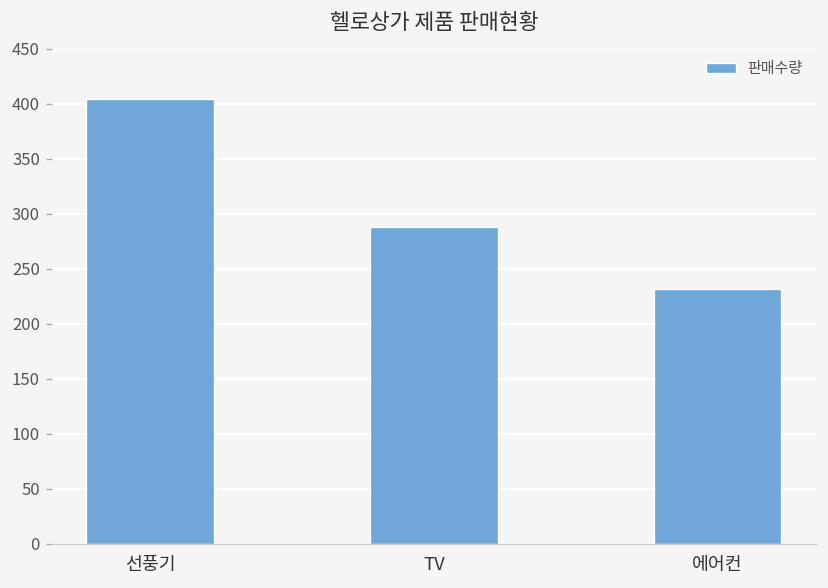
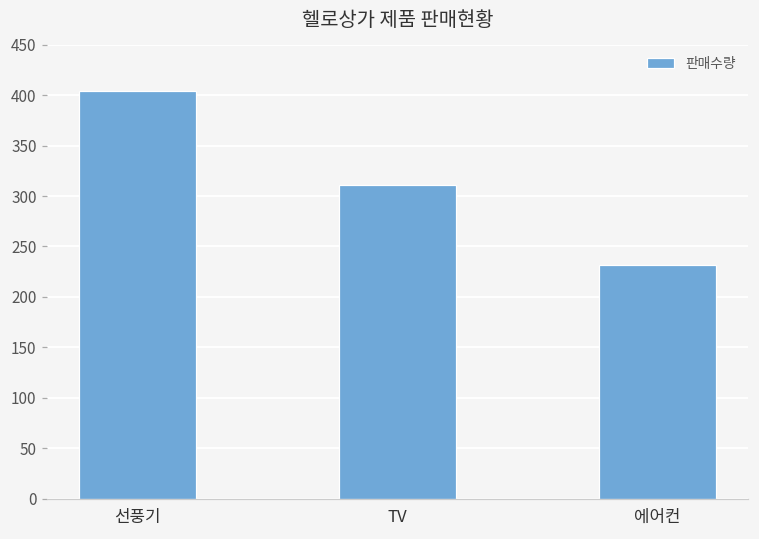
  {
    "선풍기": 400,
-   "TV": 290,
+   "TV": 310,
    "에어컨": 230
  }
